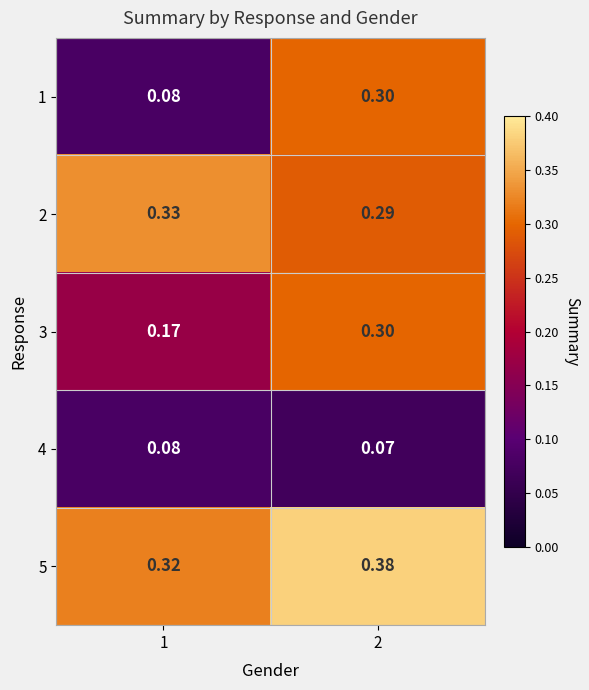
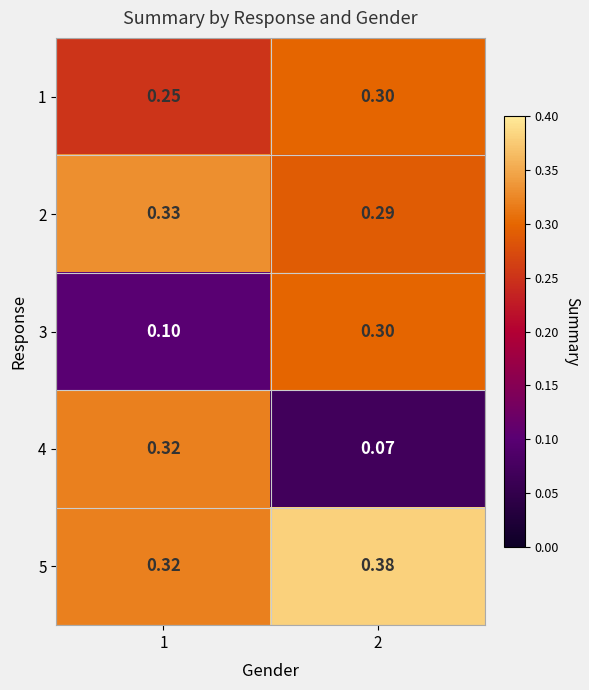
  {
    "1": {
-     "1": 0.08,
+     "1": 0.25,
      "2": 0.30
    },
    "2": {
      "1": 0.33,
      "2": 0.29
    },
    "3": {
-     "1": 0.17,
+     "1": 0.10,
      "2": 0.30
    },
    "4": {
-     "1": 0.08,
+     "1": 0.32,
      "2": 0.07
    },
    "5": {
      "1": 0.32,
      "2": 0.38
    }
  }
